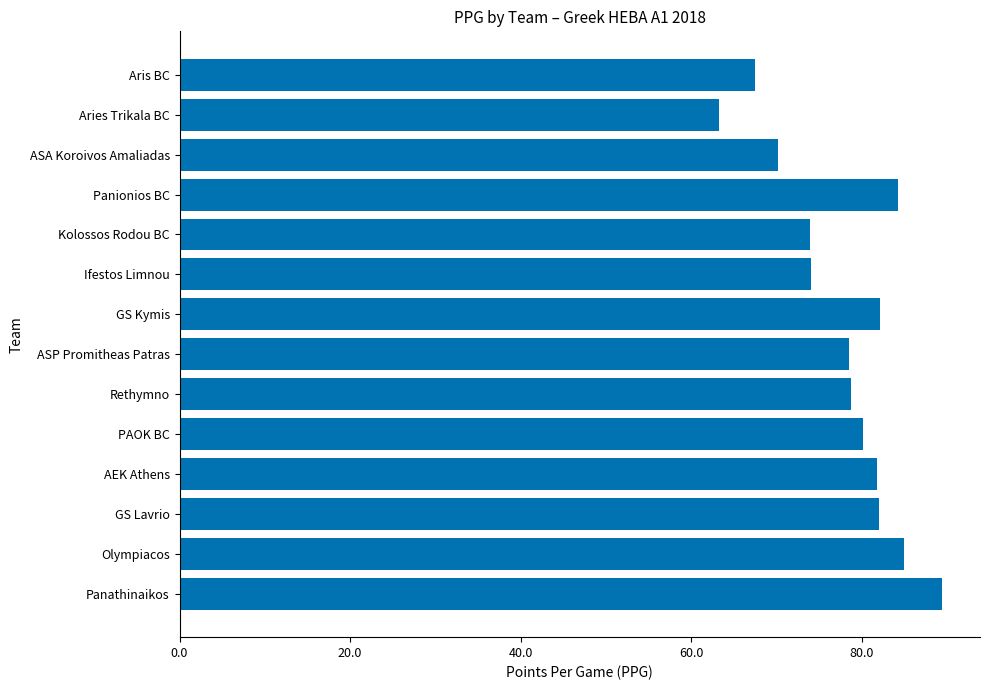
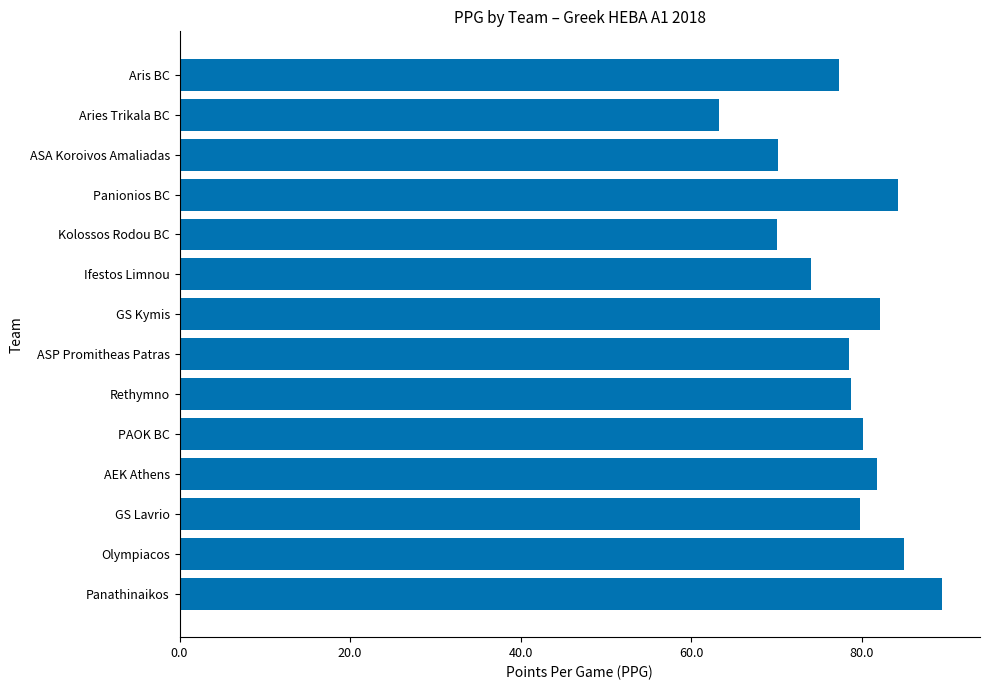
  {
-   "Aris BC": 68,
+   "Aris BC": 77,
    "Aries Trikala BC": 63,
    "ASA Koroivos Amaliadas": 70,
    "Panionios BC": 84,
-   "Kolossos Rodou BC": 74,
+   "Kolossos Rodou BC": 70,
    "Ifestos Limnou": 74,
    "GS Kymis": 82,
    "ASP Promitheas Patras": 79,
    "Rethymno": 79,
    "PAOK BC": 80,
    "AEK Athens": 82,
-   "GS Lavrio": 82,
+   "GS Lavrio": 80,
    "Olympiacos": 85,
    "Panathinaikos": 89
  }
